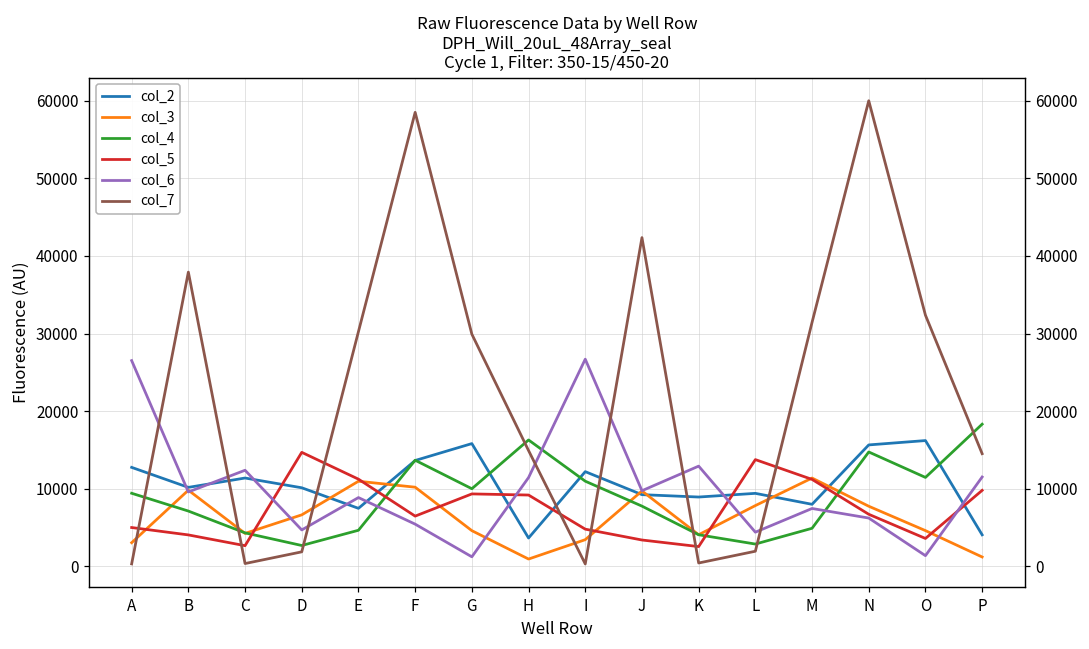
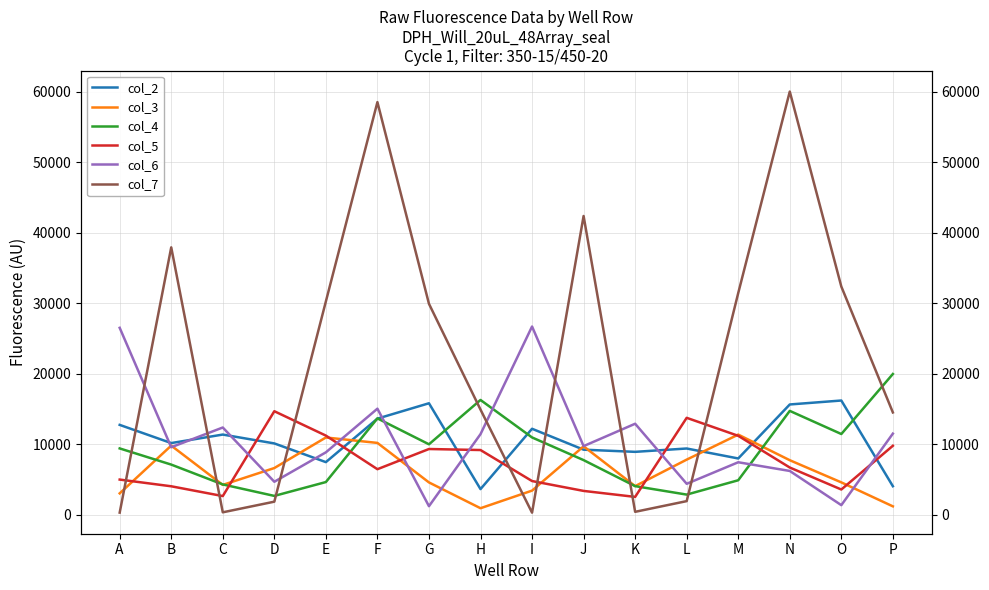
  {
    "col_2": {
      "A": 13000,
      "C": 11000,
      "D": 10000,
      "E": 7000,
      "G": 16000,
      "H": 4000,
      "I": 12000,
      "J": 9000,
      "K": 9000,
      "L": 9000,
      "M": 8000,
      "N": 16000,
      "O": 16000,
      "P": 4000
    },
    "col_3": {
      "A": 3000,
      "D": 7000,
      "F": 10000,
      "G": 5000,
      "H": 1000,
      "I": 3000,
      "L": 8000,
      "N": 8000,
      "O": 5000,
      "P": 1000
    },
    "col_4": {
      "A": 9000,
      "B": 7000,
      "D": 3000,
      "E": 5000,
      "G": 10000,
      "H": 16000,
      "I": 11000,
      "J": 8000,
      "L": 3000,
      "M": 5000,
      "N": 15000,
      "O": 11000,
-     "P": 18000
+     "P": 20000
    },
    "col_5": {
      "A": 5000,
      "B": 4000,
      "C": 3000,
      "D": 15000,
      "F": 6000,
      "G": 9000,
      "H": 9000,
      "I": 5000,
      "J": 3000,
      "K": 3000,
      "L": 14000,
      "N": 7000,
      "O": 4000,
      "P": 10000
    },
    "col_6": {
      "A": 27000,
      "C": 12000,
      "D": 5000,
      "E": 9000,
-     "F": 5000,
+     "F": 15000,
      "G": 1000,
      "H": 11000,
      "I": 27000,
      "K": 13000,
      "L": 4000,
      "M": 7000,
      "N": 6000,
      "O": 1000,
      "P": 12000
    },
    "col_7": {
      "A": 0,
      "B": 38000,
      "C": 0,
      "D": 2000,
      "E": 30000,
      "F": 59000,
      "G": 30000,
      "H": 15000,
      "I": 0,
      "J": 42000,
      "K": 0,
      "L": 2000,
      "M": 31000,
      "N": 60000,
      "O": 32000,
      "P": 15000
    }
  }
